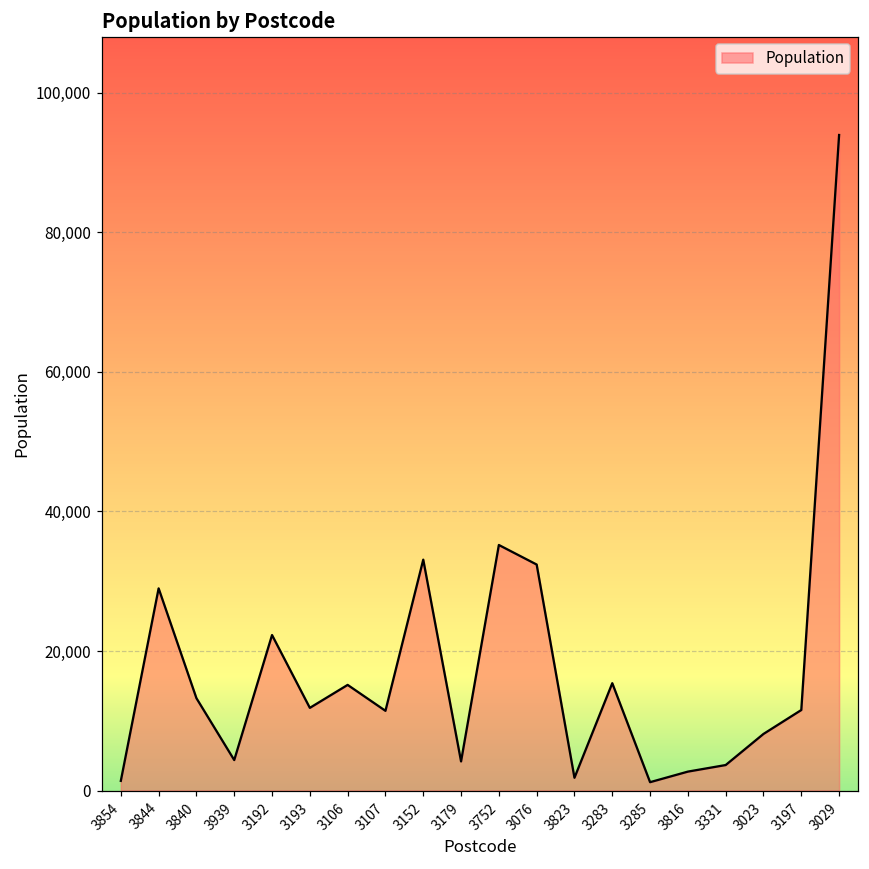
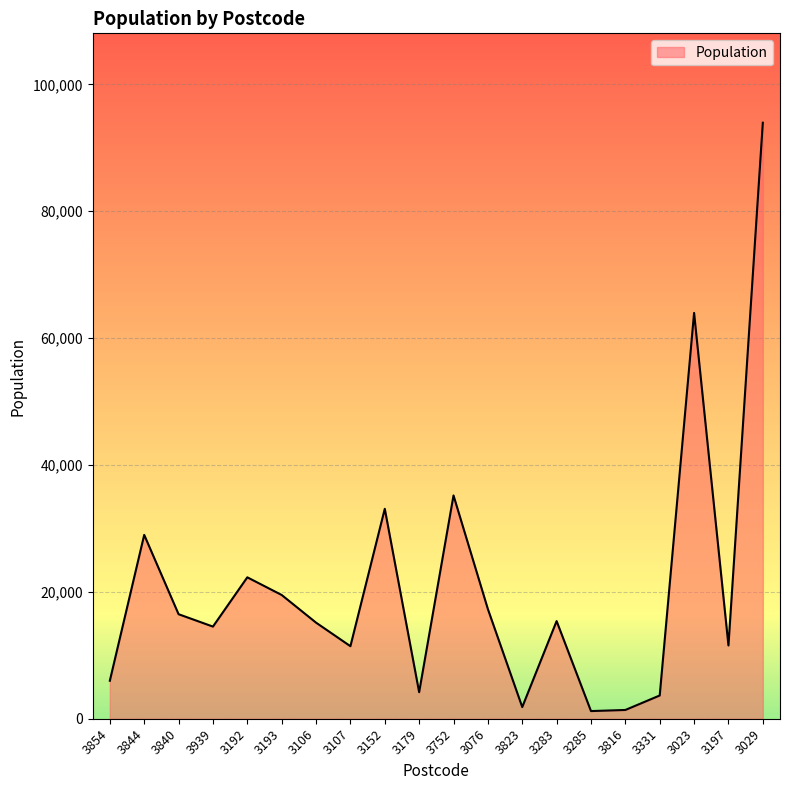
  {
-   "3854": "1,000",
+   "3854": "6,000",
    "3844": "29,000",
-   "3840": "13,000",
-   "3939": "4,000",
+   "3840": "16,000",
+   "3939": "15,000",
    "3192": "22,000",
-   "3193": "12,000",
+   "3193": "20,000",
    "3106": "15,000",
    "3107": "11,000",
    "3152": "33,000",
    "3179": "4,000",
    "3752": "35,000",
-   "3076": "32,000",
+   "3076": "17,000",
    "3823": "2,000",
    "3283": "15,000",
    "3285": "1,000",
-   "3816": "3,000",
+   "3816": "1,000",
    "3331": "4,000",
-   "3023": "8,000",
+   "3023": "64,000",
    "3197": "12,000",
    "3029": "94,000"
  }
